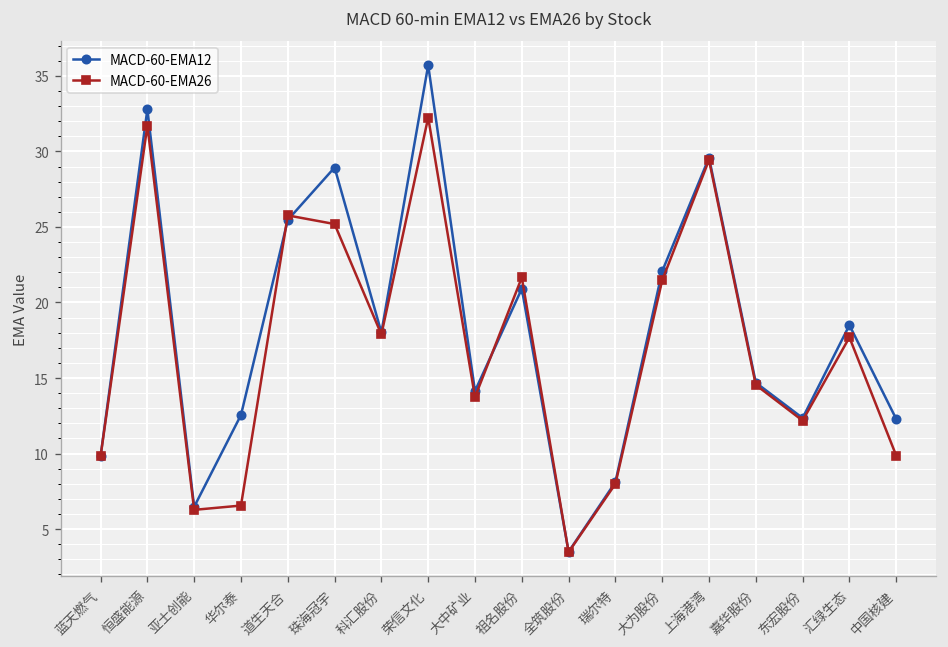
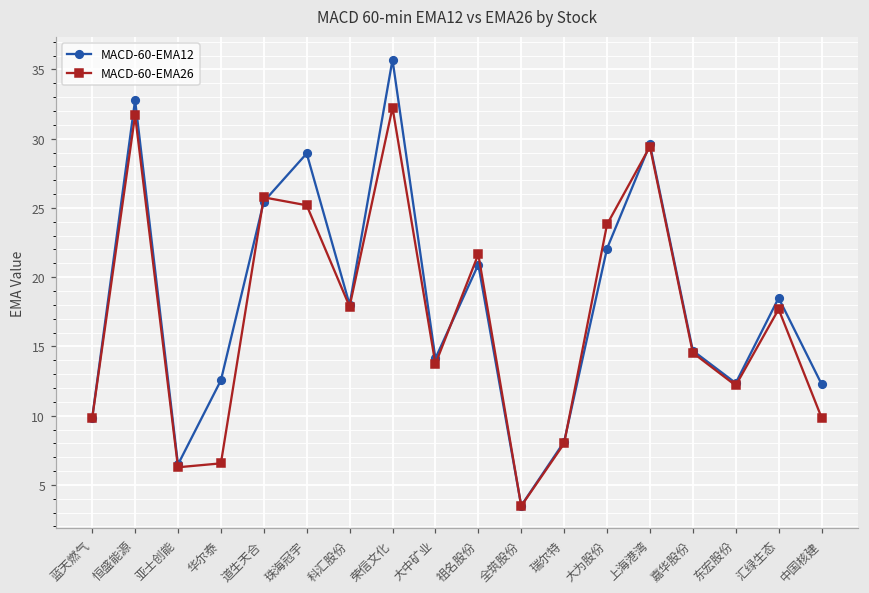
  {
    "MACD-60-EMA12": {
      "恒盛能源": 32.8,
      "华尔泰": 12.6,
      "道生天合": 25.5,
      "珠海冠宇": 28.9,
      "荣信文化": 35.7,
      "大中矿业": 14.1,
      "祖名股份": 20.9,
      "大为股份": 22.1,
      "汇绿生态": 18.5,
      "中国核建": 12.3
    },
    "MACD-60-EMA26": {
      "恒盛能源": 31.7,
      "华尔泰": 6.6,
      "道生天合": 25.8,
      "珠海冠宇": 25.2,
      "荣信文化": 32.2,
      "大中矿业": 13.7,
      "祖名股份": 21.7,
-     "大为股份": 21.5,
+     "大为股份": 23.8,
      "汇绿生态": 17.7,
      "中国核建": 9.9
    }
  }
